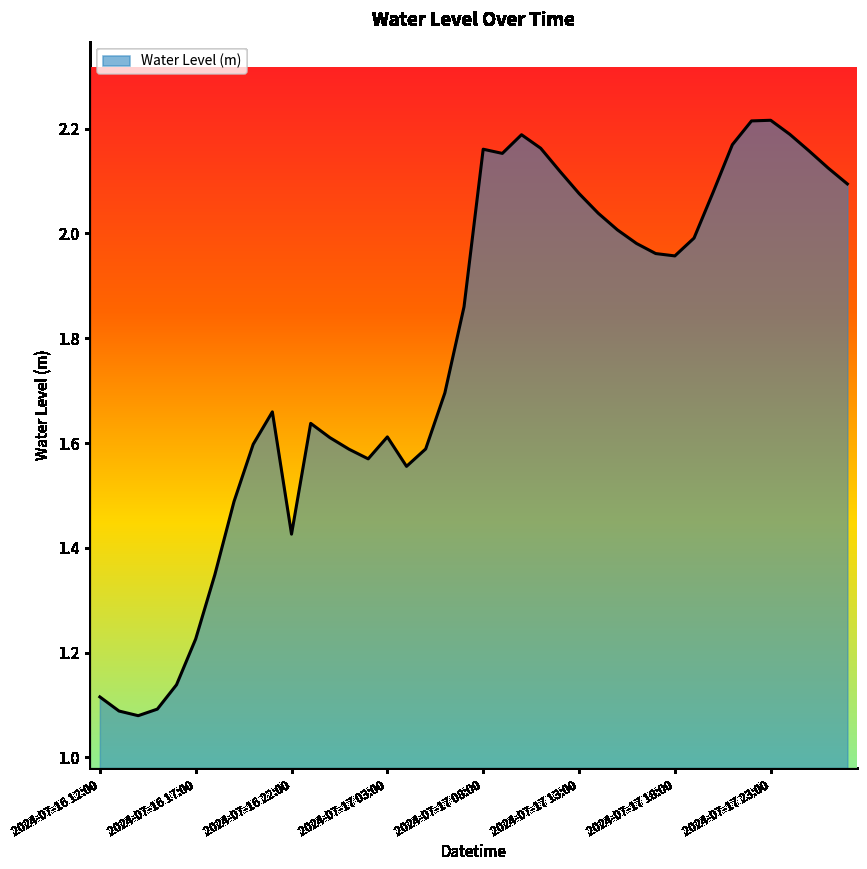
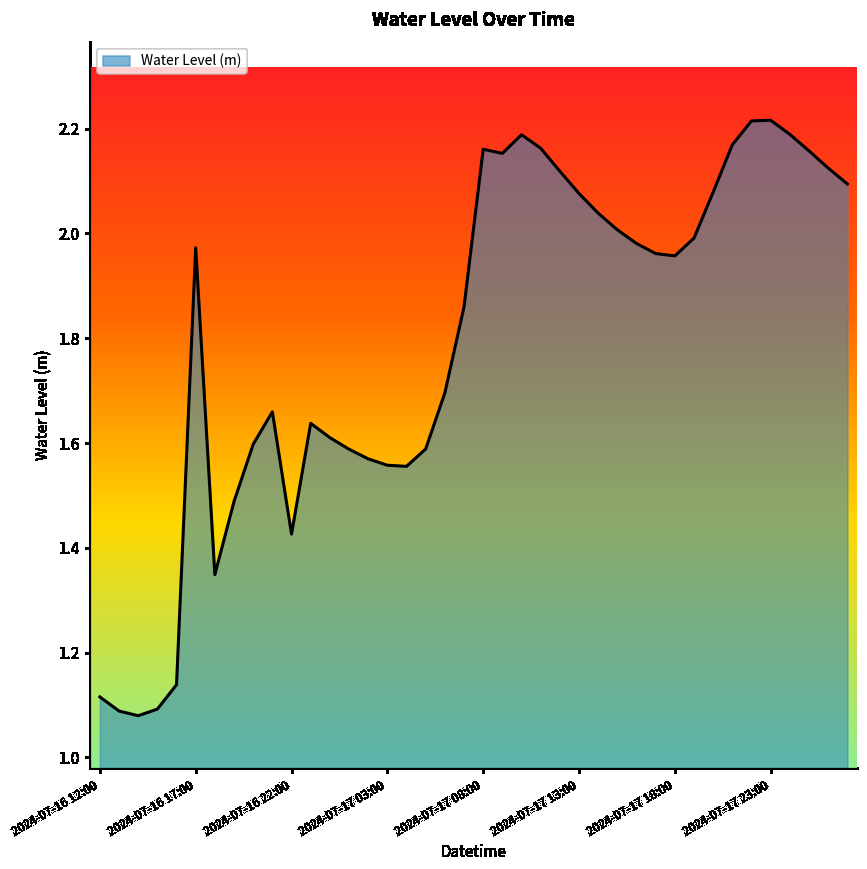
  {
    "2024-07-16 12:00": 1.12,
-   "2024-07-16 17:00": 1.23,
+   "2024-07-16 17:00": 1.97,
    "2024-07-16 22:00": 1.43,
-   "2024-07-17 03:00": 1.61,
+   "2024-07-17 03:00": 1.56,
    "2024-07-17 08:00": 2.16,
    "2024-07-17 13:00": 2.08,
    "2024-07-17 18:00": 1.96,
    "2024-07-17 23:00": 2.22
  }
